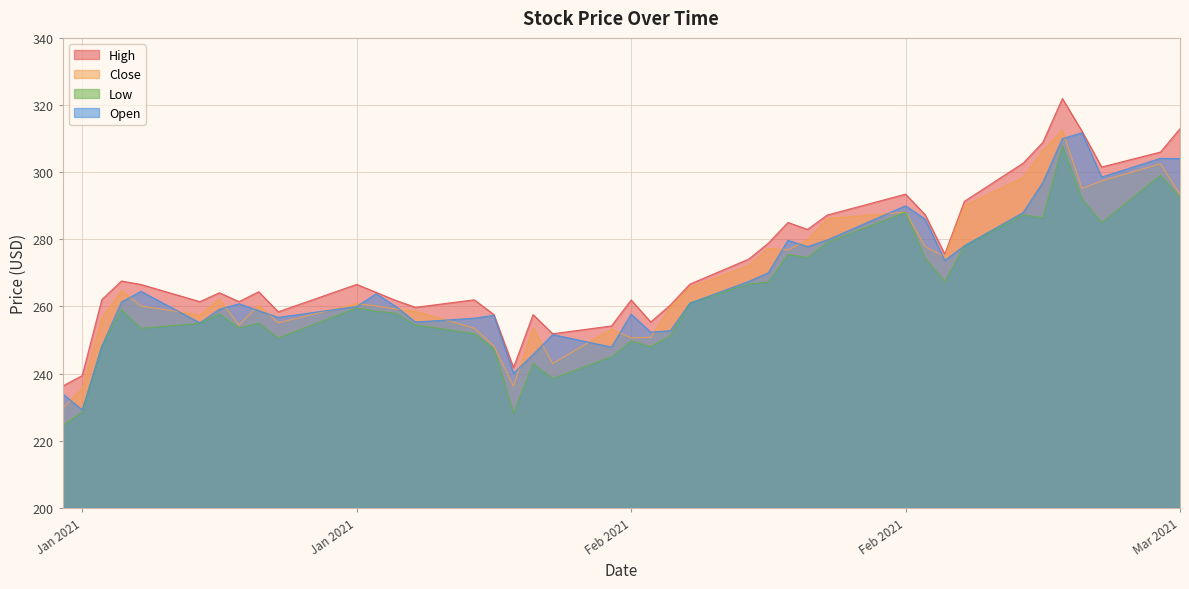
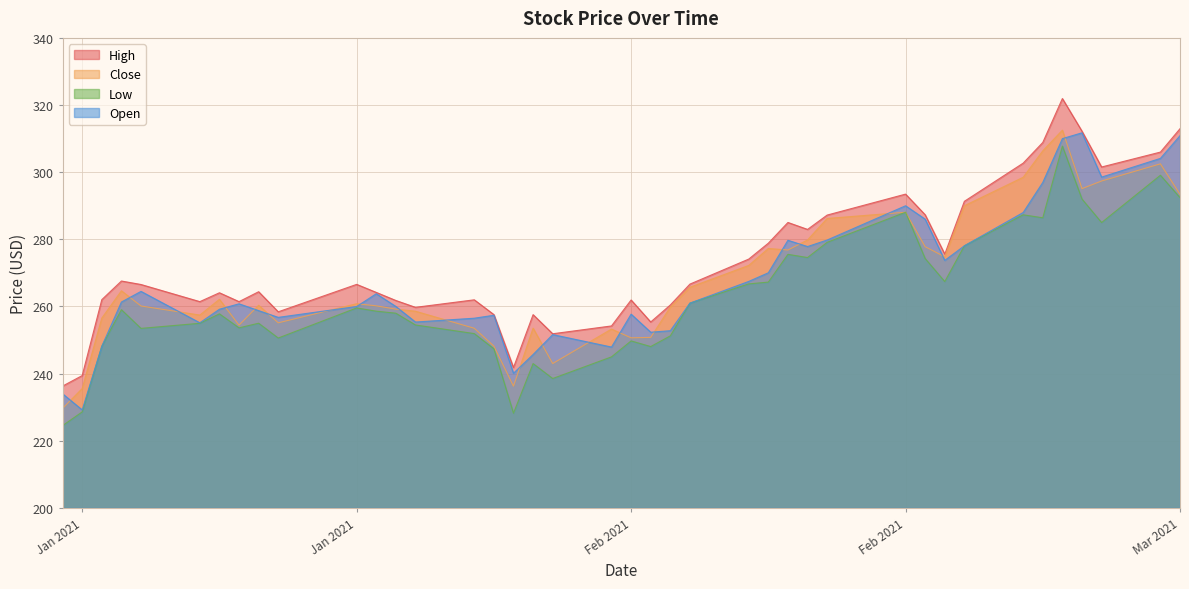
  {
    "High": {
      "Mar 2021": 313
    },
    "Close": {
      "Mar 2021": 293
    },
    "Low": {
      "Mar 2021": 292
    },
    "Open": {
-     "Mar 2021": 304
+     "Mar 2021": 311
    }
  }
